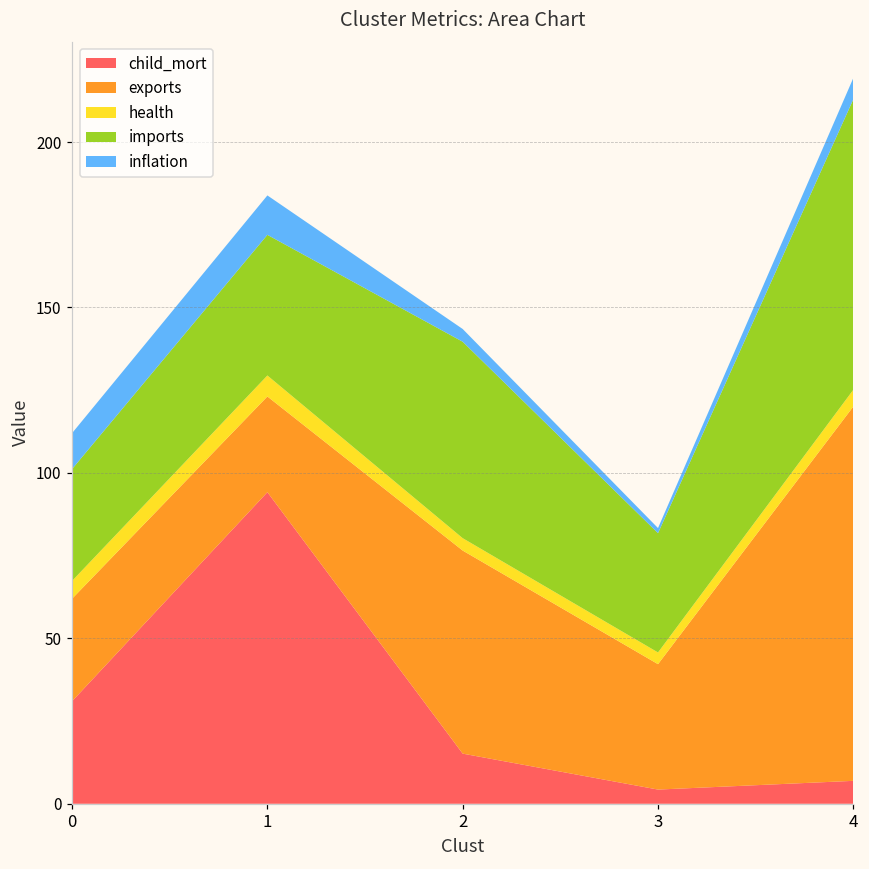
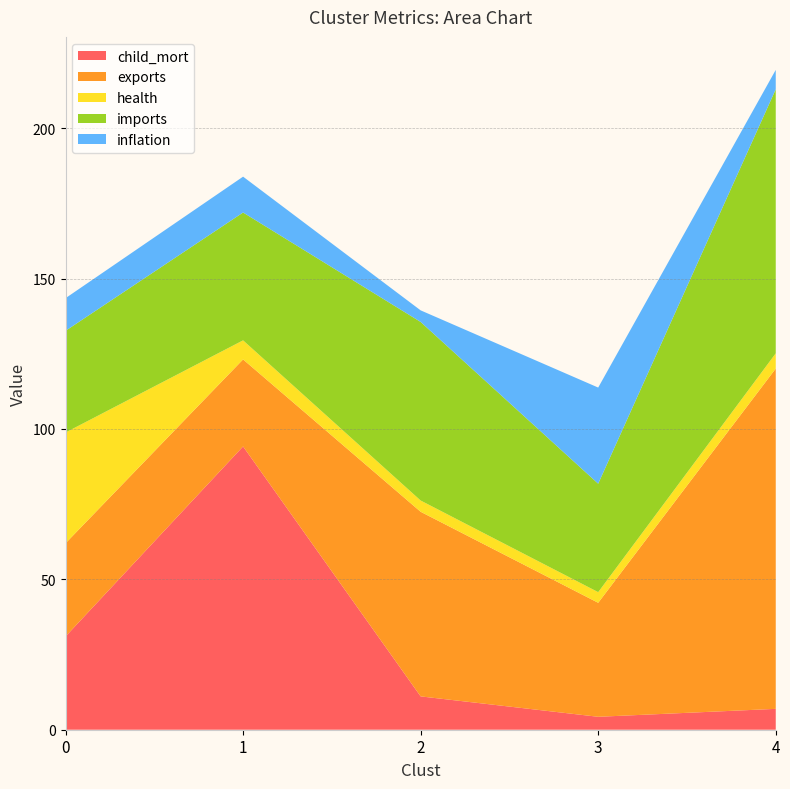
  {
    "child_mort": {
      "0": 31,
      "1": 94,
-     "2": 15,
+     "2": 11,
      "3": 4,
      "4": 7
    },
    "exports": {
      "0": 31,
      "1": 29,
      "2": 61,
      "3": 38,
      "4": 113
    },
    "health": {
-     "0": 5,
+     "0": 37,
      "1": 6,
      "2": 4,
      "3": 4,
      "4": 5
    },
    "imports": {
      "0": 34,
      "1": 43,
      "2": 59,
      "3": 36,
      "4": 88
    },
    "inflation": {
      "0": 11,
      "1": 12,
      "2": 4,
-     "3": 2,
+     "3": 32,
      "4": 6
    }
  }
